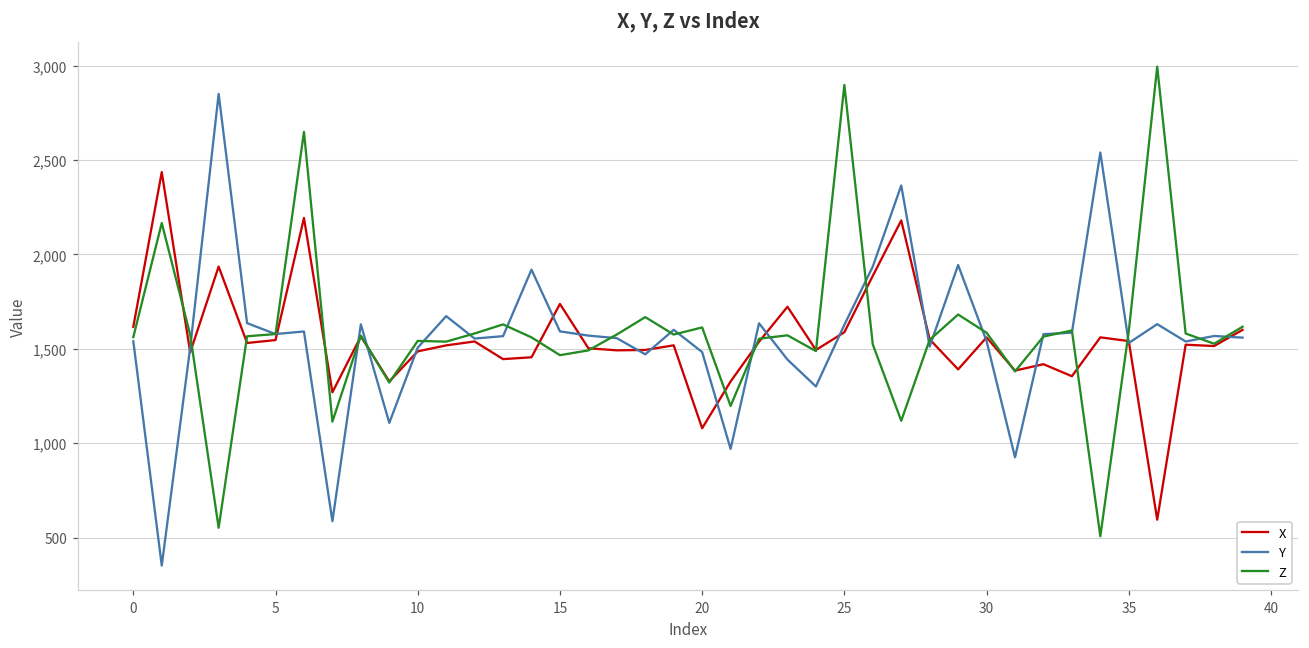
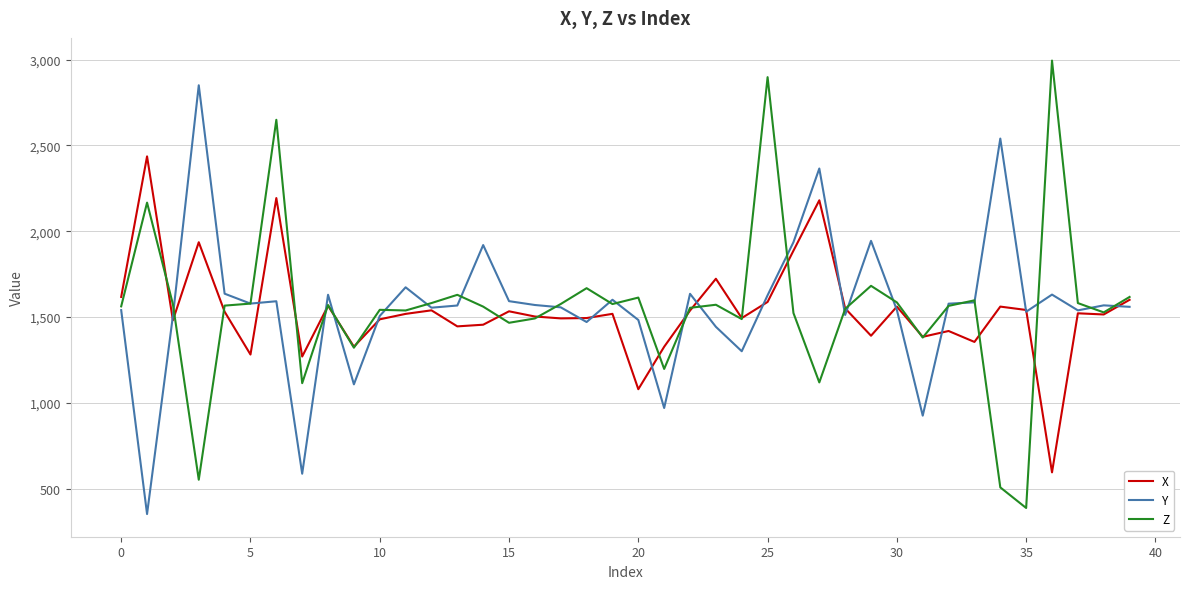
  {
    "X": {
      "0": "1,620",
-     "5": "1,550",
+     "5": "1,280",
      "10": "1,490",
-     "15": "1,740",
+     "15": "1,530",
      "20": "1,080",
      "25": "1,590",
      "30": "1,560"
    },
    "Y": {
      "0": "1,540",
      "10": "1,510",
      "15": "1,590",
      "20": "1,480",
      "25": "1,630",
      "30": "1,540"
    },
    "Z": {
      "0": "1,560",
      "10": "1,540",
      "15": "1,470",
      "20": "1,610",
      "25": "2,900",
      "30": "1,590",
-     "35": "1,590"
+     "35": "390"
    }
  }
